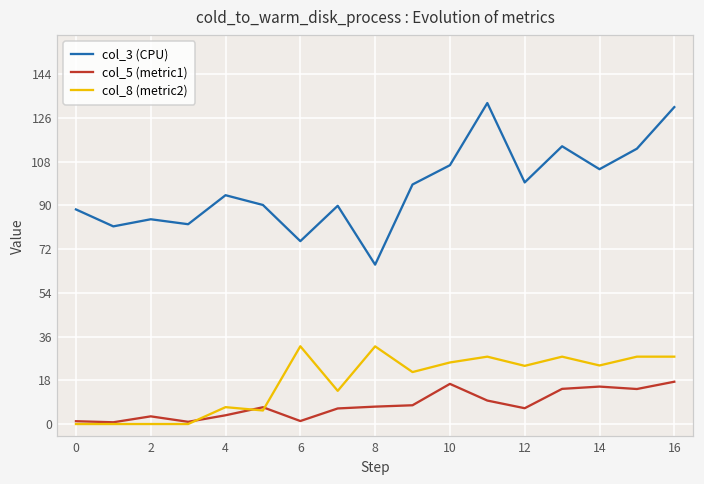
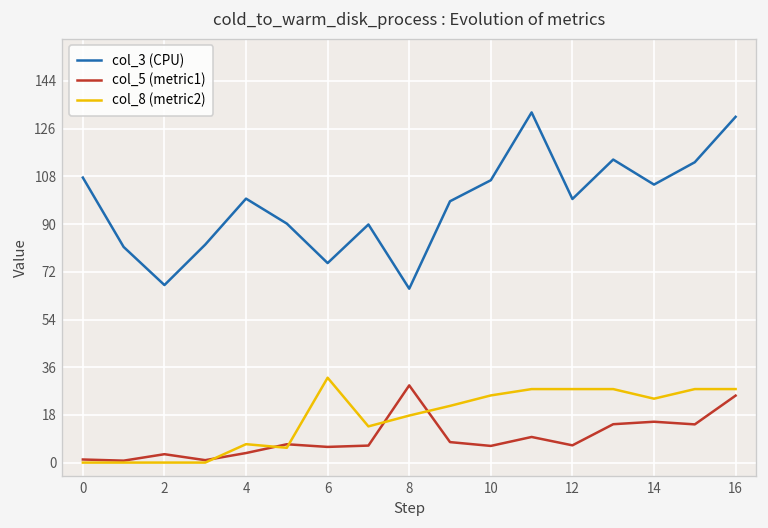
  {
    "col_3 (CPU)": {
-     "0": 88,
-     "2": 84,
-     "4": 94,
+     "0": 108,
+     "2": 67,
+     "4": 100,
      "6": 75,
      "8": 66,
      "10": 107,
      "12": 99,
      "14": 105,
      "16": 130
    },
    "col_5 (metric1)": {
      "0": 1,
      "2": 3,
      "4": 4,
-     "6": 1,
-     "8": 7,
-     "10": 17,
+     "6": 6,
+     "8": 29,
+     "10": 6,
      "12": 7,
      "14": 15,
-     "16": 17
+     "16": 25
    },
    "col_8 (metric2)": {
      "0": 0,
      "2": 0,
      "4": 7,
      "6": 32,
-     "8": 32,
+     "8": 18,
      "10": 25,
-     "12": 24,
+     "12": 28,
      "14": 24,
      "16": 28
    }
  }
